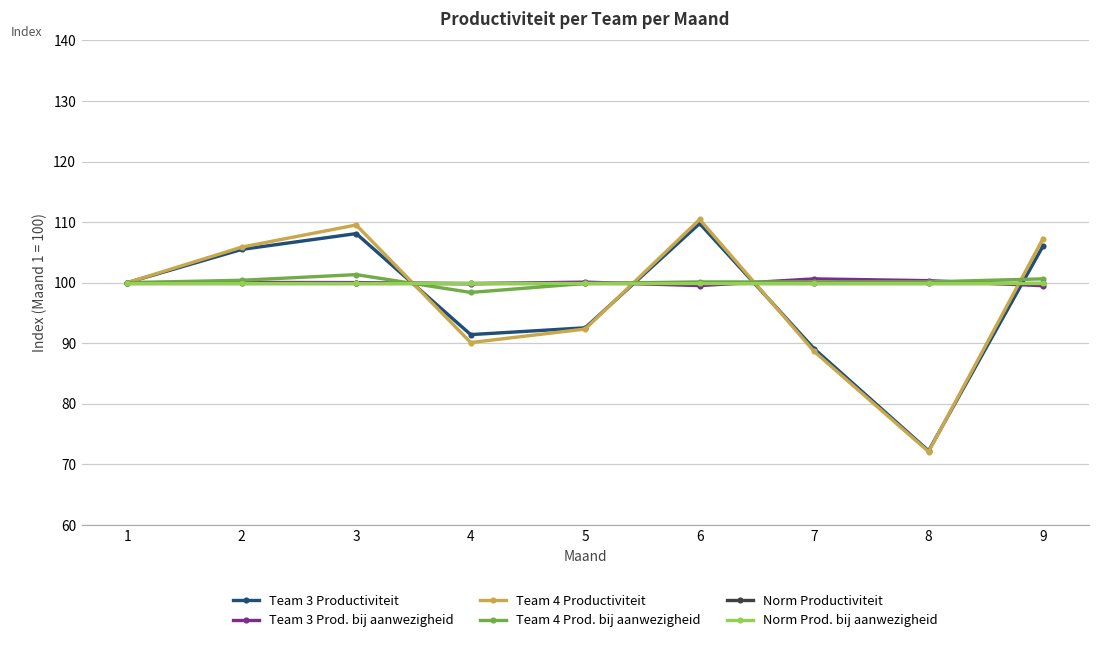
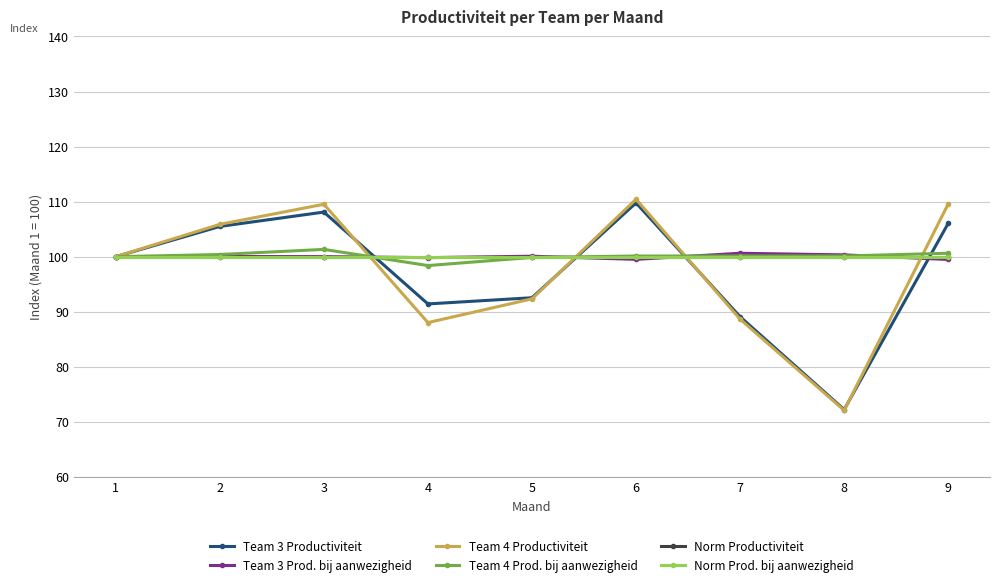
  {
    "Team 3 Productiviteit": {
      "3": 108,
      "4": 91,
      "6": 110,
      "9": 106
    },
    "Team 3 Prod. bij aanwezigheid": {
      "6": 100,
      "7": 101,
      "9": 99
    },
    "Team 4 Productiviteit": {
      "3": 110,
-     "4": 90,
+     "4": 88,
      "6": 110,
-     "9": 107
+     "9": 110
    }
  }
